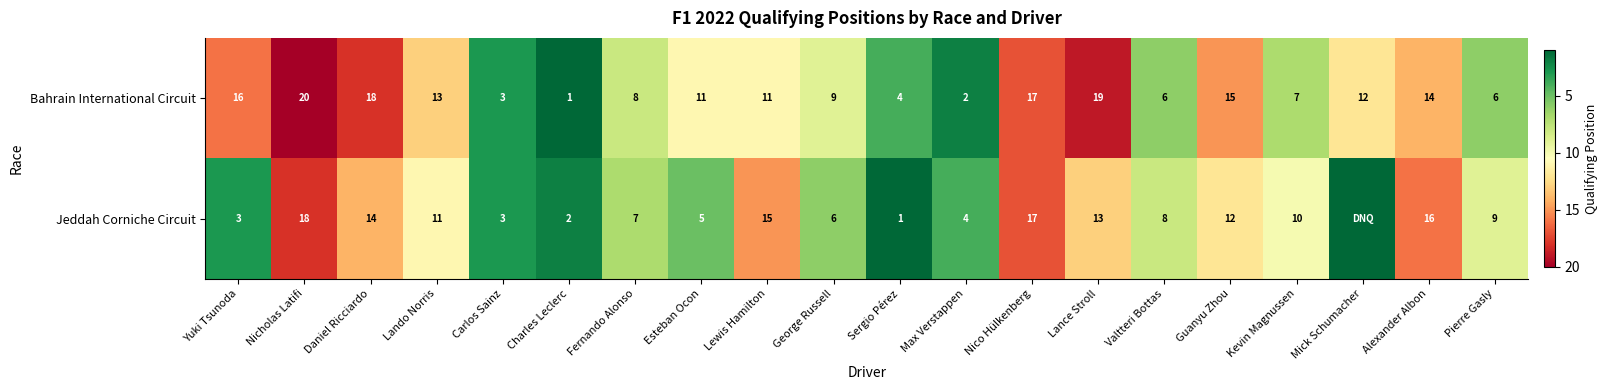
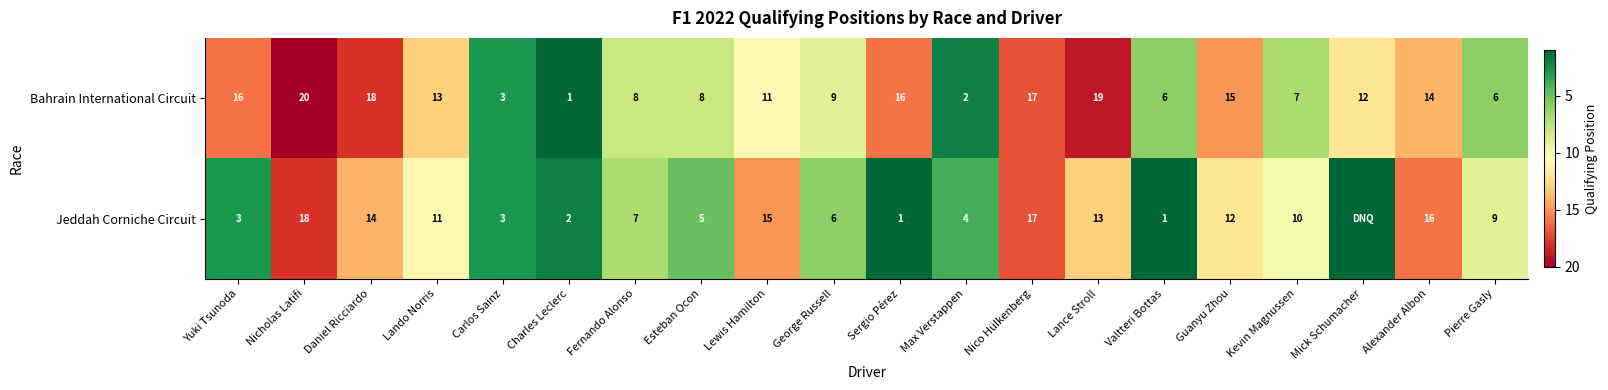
  {
    "Bahrain International Circuit": {
      "Yuki Tsunoda": 16,
      "Nicholas Latifi": 20,
      "Daniel Ricciardo": 18,
      "Lando Norris": 13,
      "Carlos Sainz": 3,
      "Charles Leclerc": 1,
      "Fernando Alonso": 8,
-     "Esteban Ocon": 11,
+     "Esteban Ocon": 8,
      "Lewis Hamilton": 11,
      "George Russell": 9,
-     "Sergio Pérez": 4,
+     "Sergio Pérez": 16,
      "Max Verstappen": 2,
      "Nico Hülkenberg": 17,
      "Lance Stroll": 19,
      "Valtteri Bottas": 6,
      "Guanyu Zhou": 15,
      "Kevin Magnussen": 7,
      "Mick Schumacher": 12,
      "Alexander Albon": 14,
      "Pierre Gasly": 6
    },
    "Jeddah Corniche Circuit": {
      "Yuki Tsunoda": 3,
      "Nicholas Latifi": 18,
      "Daniel Ricciardo": 14,
      "Lando Norris": 11,
      "Carlos Sainz": 3,
      "Charles Leclerc": 2,
      "Fernando Alonso": 7,
      "Esteban Ocon": 5,
      "Lewis Hamilton": 15,
      "George Russell": 6,
      "Sergio Pérez": 1,
      "Max Verstappen": 4,
      "Nico Hülkenberg": 17,
      "Lance Stroll": 13,
-     "Valtteri Bottas": 8,
+     "Valtteri Bottas": 1,
      "Guanyu Zhou": 12,
      "Kevin Magnussen": 10,
      "Alexander Albon": 16,
      "Pierre Gasly": 9
    }
  }
